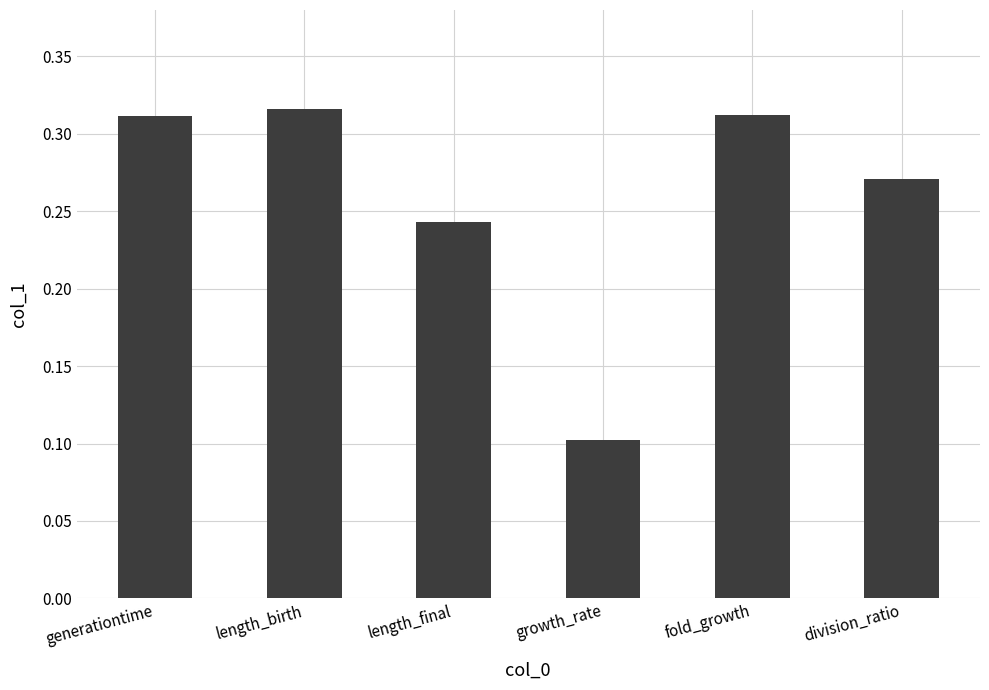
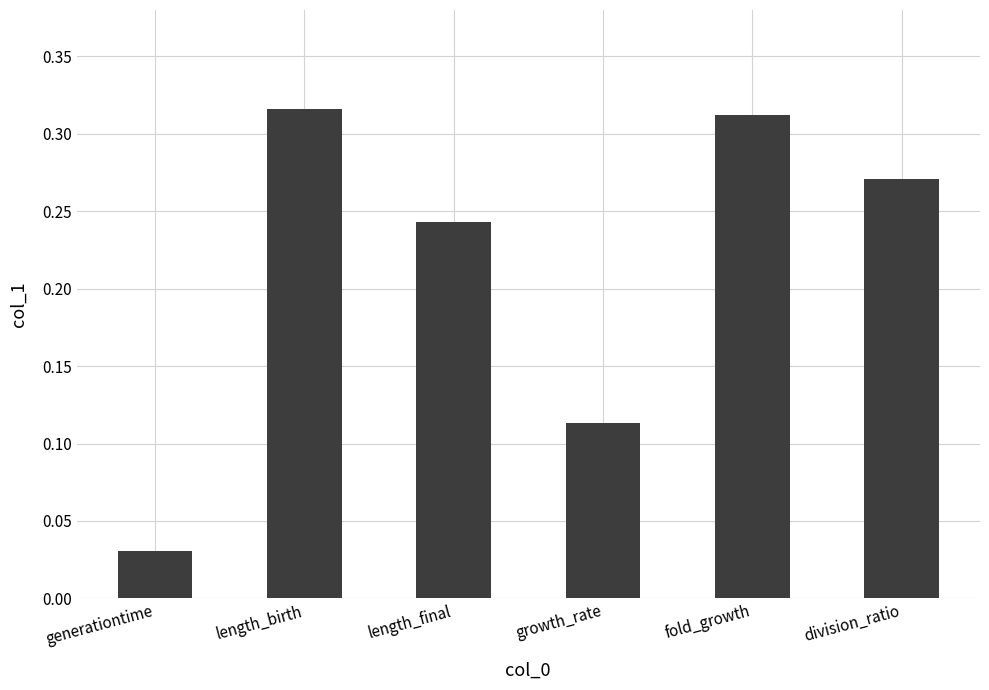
  {
-   "generationtime": 0.311,
+   "generationtime": 0.031,
    "length_birth": 0.316,
    "length_final": 0.243,
-   "growth_rate": 0.102,
+   "growth_rate": 0.113,
    "fold_growth": 0.312,
    "division_ratio": 0.271
  }
